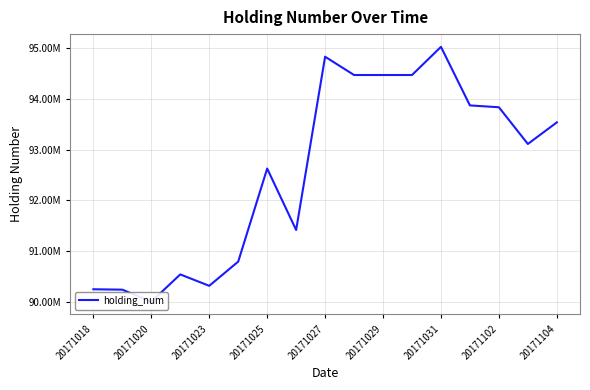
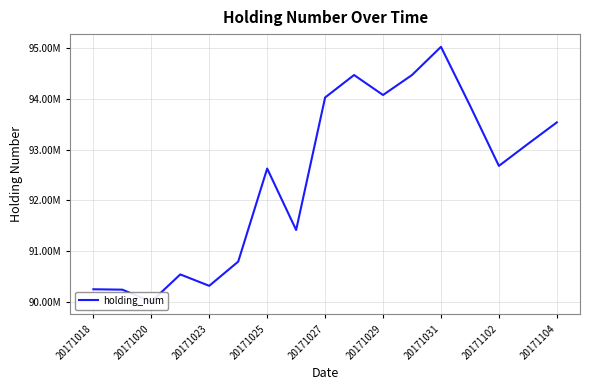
  {
    "20171018": 90300000,
    "20171023": 90300000,
    "20171025": 92600000,
-   "20171027": 94800000,
-   "20171029": 94500000,
+   "20171027": 94000000,
+   "20171029": 94100000,
    "20171031": 95000000,
-   "20171102": 93800000,
+   "20171102": 92700000,
    "20171104": 93500000
  }
